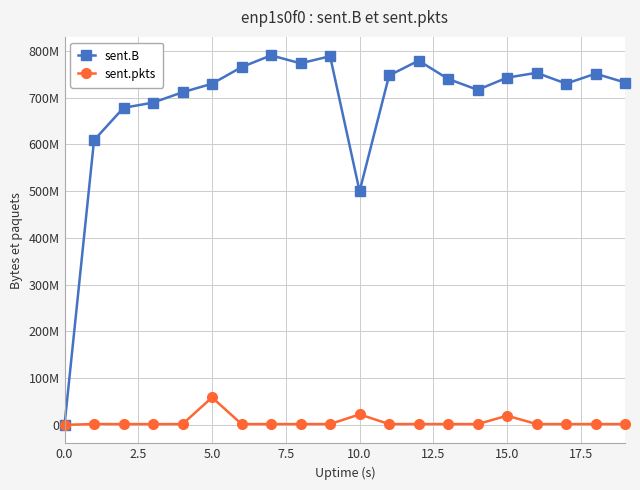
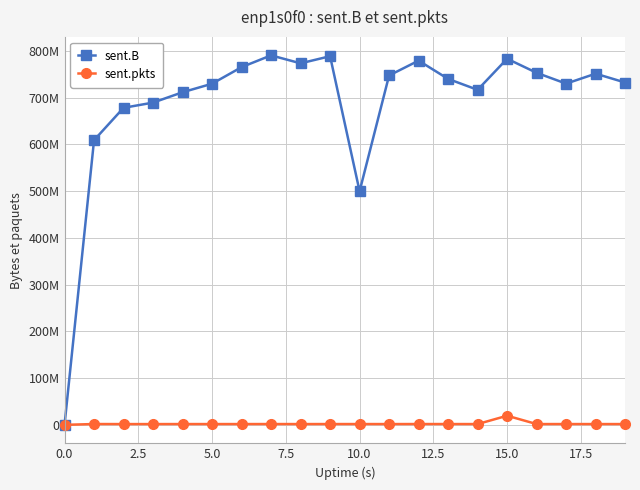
  {
    "sent.B": {
      "5.0": 730000000,
      "10.0": 500000000,
-     "15.0": 740000000
+     "15.0": 780000000
    },
    "sent.pkts": {
-     "5.0": 60000000,
-     "10.0": 20000000,
+     "5.0": 0,
+     "10.0": 0,
      "15.0": 20000000
    }
  }
